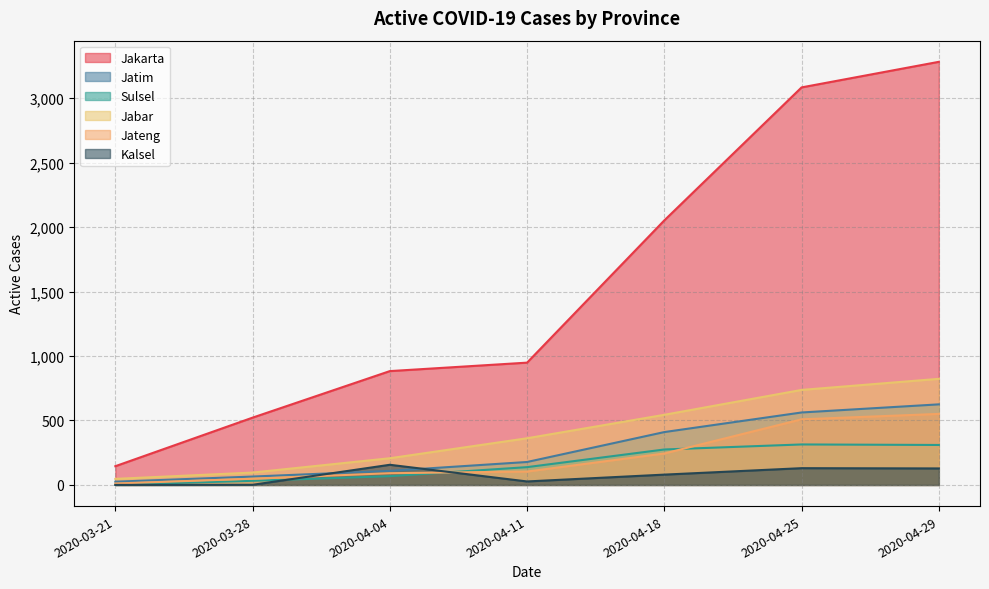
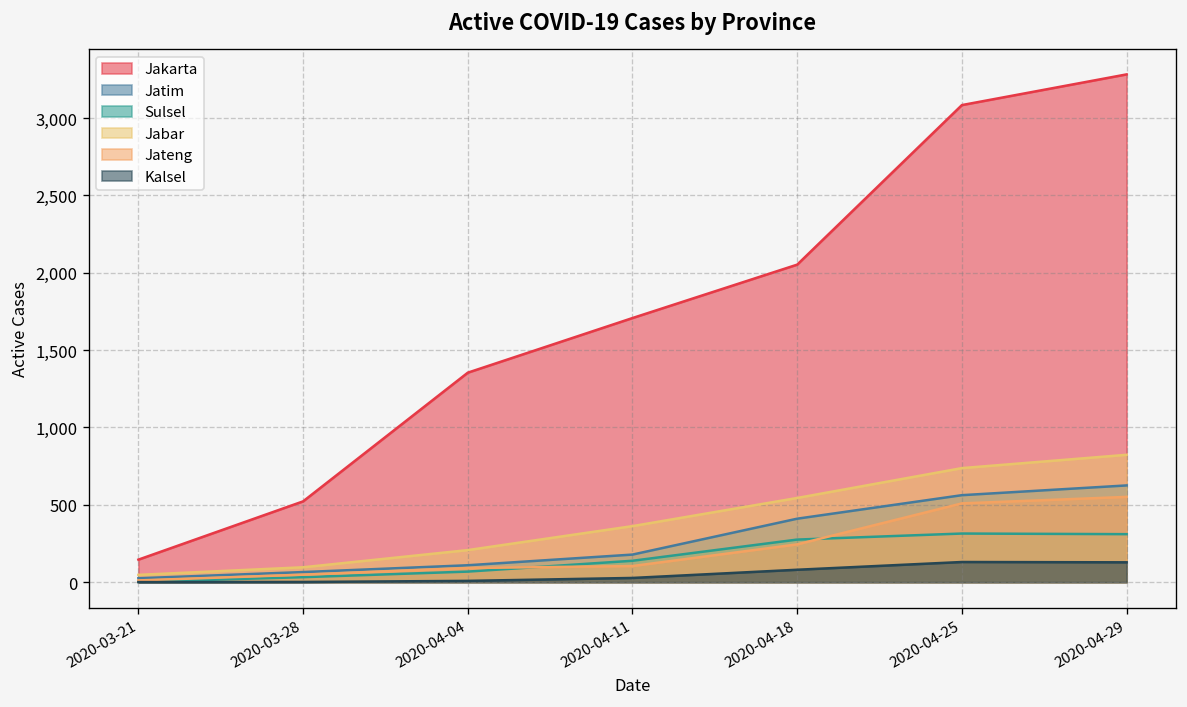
  {
    "Jakarta": {
      "2020-03-21": "150",
      "2020-03-28": "520",
-     "2020-04-04": "880",
-     "2020-04-11": "950",
+     "2020-04-04": "1,350",
+     "2020-04-11": "1,710",
      "2020-04-18": "2,050",
      "2020-04-25": "3,080",
      "2020-04-29": "3,280"
    },
    "Kalsel": {
      "2020-03-28": "0",
-     "2020-04-04": "160",
+     "2020-04-04": "10",
      "2020-04-11": "30",
      "2020-04-18": "80",
      "2020-04-25": "130",
      "2020-04-29": "130"
    }
  }
